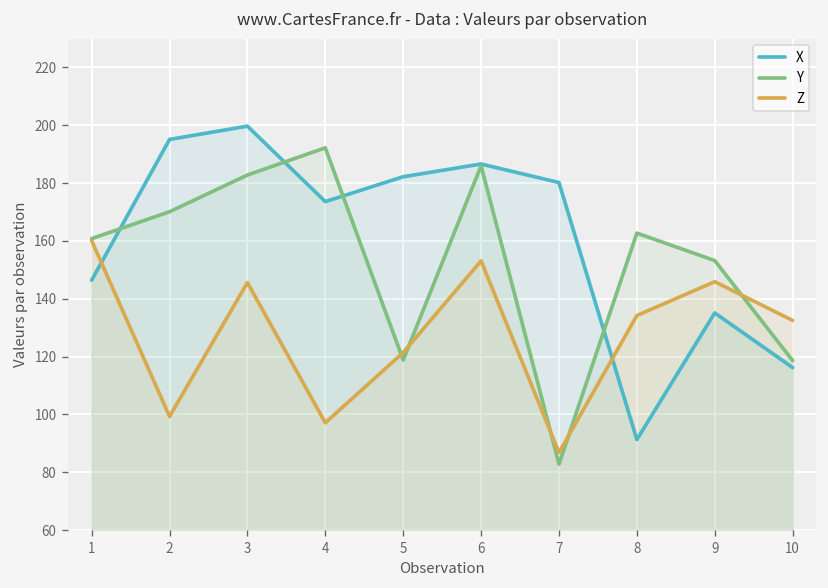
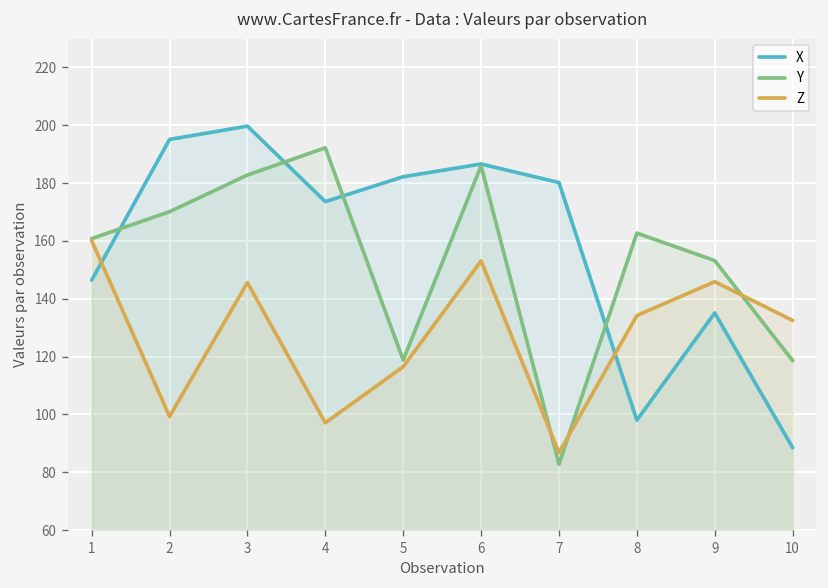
  {
    "X": {
      "1": 146,
      "2": 195,
      "3": 200,
      "4": 174,
      "5": 182,
      "7": 180,
-     "8": 91,
+     "8": 98,
      "9": 135,
-     "10": 116
+     "10": 89
    },
    "Y": {
      "2": 170,
      "3": 183,
      "4": 192,
      "5": 119,
      "7": 83,
      "8": 163,
      "9": 153,
      "10": 119
    },
    "Z": {
      "2": 99,
      "3": 146,
      "4": 97,
-     "5": 121,
+     "5": 117,
      "6": 153,
      "7": 87,
      "8": 134,
      "9": 146,
      "10": 133
    }
  }
